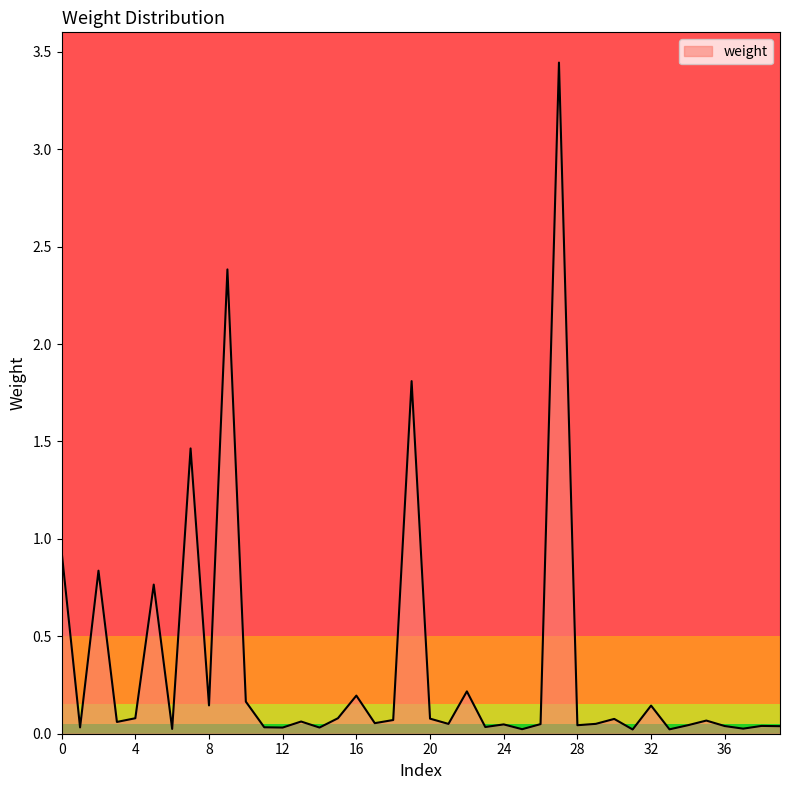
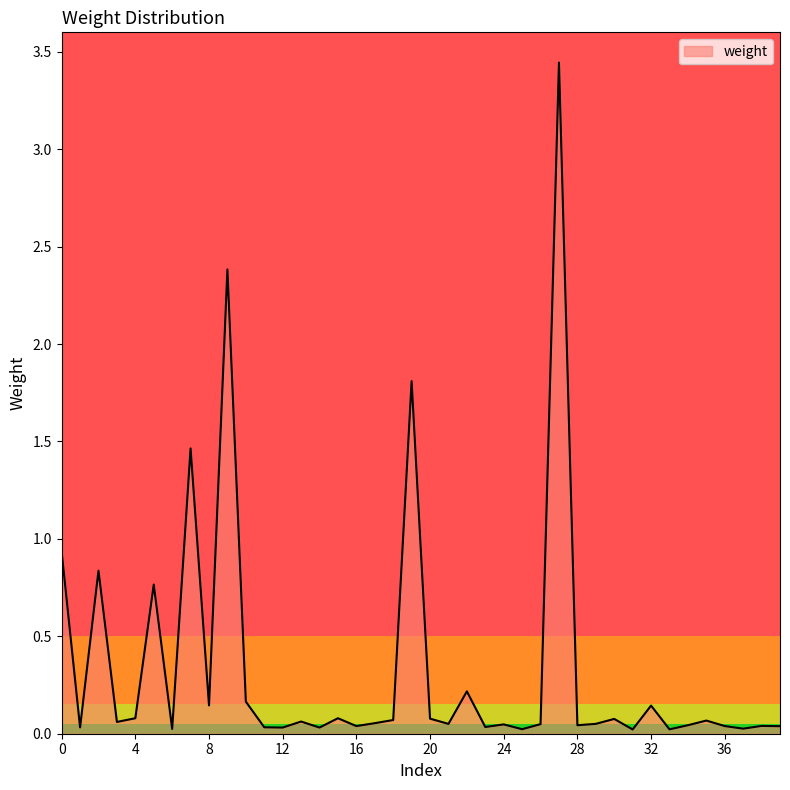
  {
    "0": 0.93,
    "4": 0.08,
    "8": 0.15,
    "12": 0.03,
-   "16": 0.20,
+   "16": 0.04,
    "20": 0.08,
    "24": 0.05,
    "28": 0.04,
    "32": 0.14,
    "36": 0.04
  }
